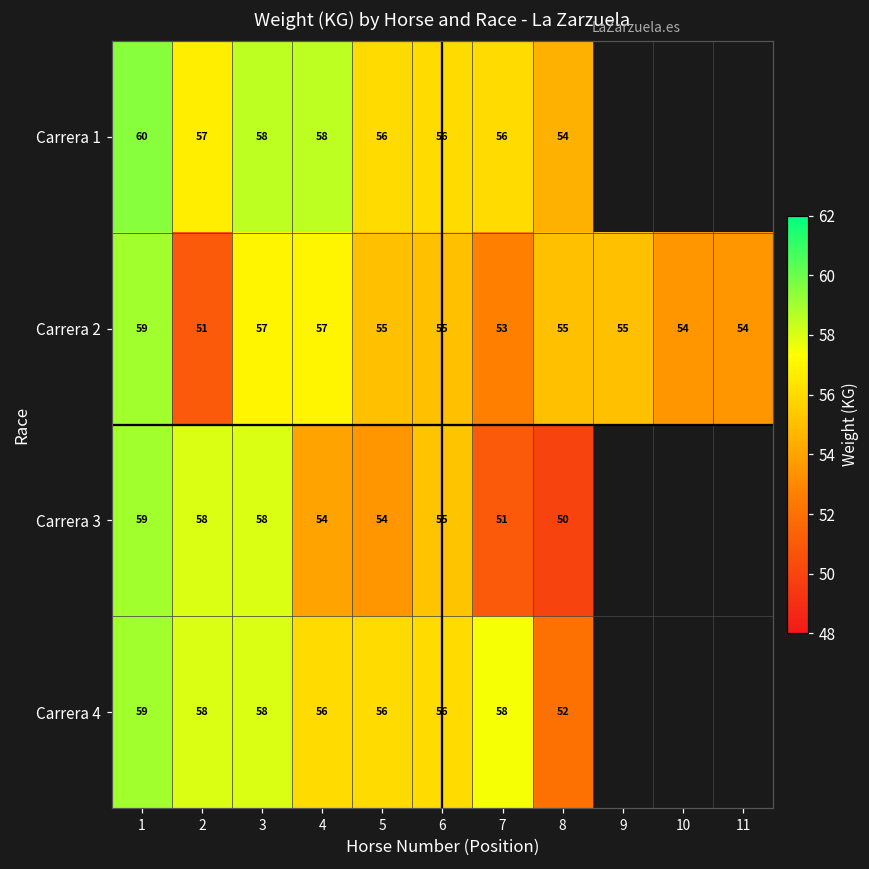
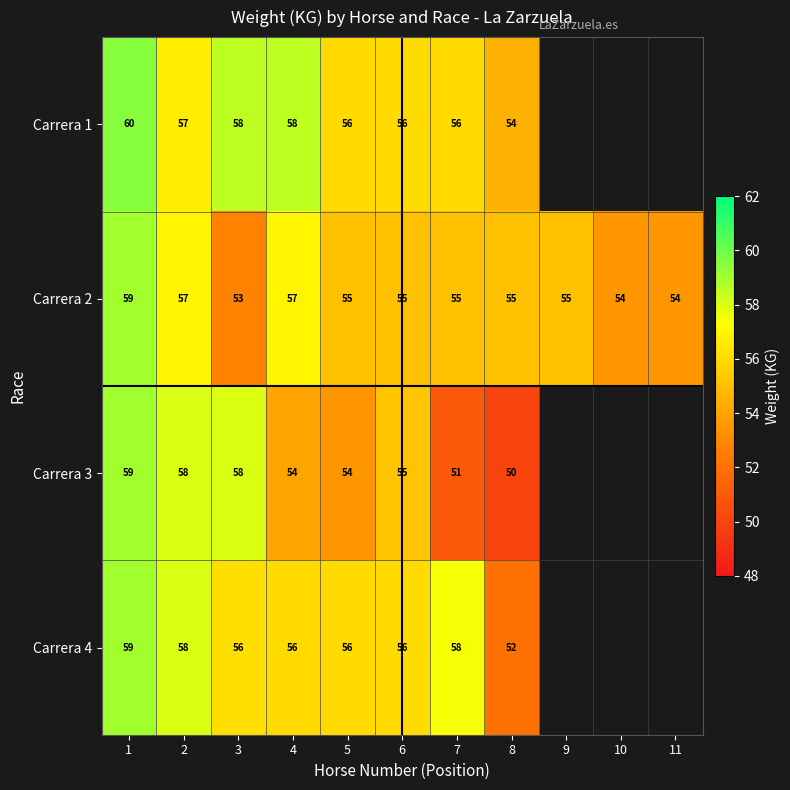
  {
    "Carrera 1": {
      "1": 60,
      "2": 57,
      "3": 58,
      "4": 58,
      "5": 56,
      "6": 56,
      "7": 56,
      "8": 54
    },
    "Carrera 2": {
      "1": 59,
-     "2": 51,
-     "3": 57,
+     "2": 57,
+     "3": 53,
      "4": 57,
      "5": 55,
      "6": 55,
-     "7": 53,
+     "7": 55,
      "8": 55,
      "9": 55,
      "10": 54,
      "11": 54
    },
    "Carrera 3": {
      "1": 59,
      "2": 58,
      "3": 58,
      "4": 54,
      "5": 54,
      "6": 55,
      "7": 51,
      "8": 50
    },
    "Carrera 4": {
      "1": 59,
      "2": 58,
-     "3": 58,
+     "3": 56,
      "4": 56,
      "5": 56,
      "6": 56,
      "7": 58,
      "8": 52
    }
  }
